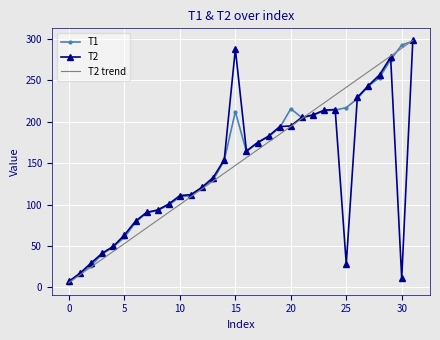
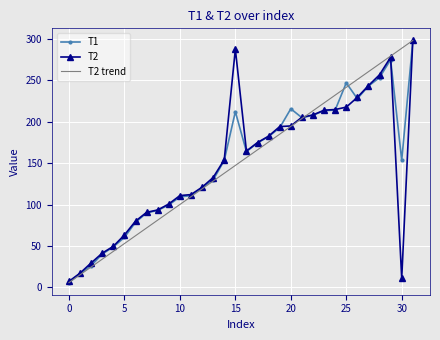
  {
    "T1": {
      "15": 210,
      "20": 220,
-     "25": 220,
-     "30": 290
+     "25": 250,
+     "30": 150
    },
    "T2": {
      "15": 290,
      "20": 200,
-     "25": 30,
+     "25": 220,
      "30": 10
    }
  }
